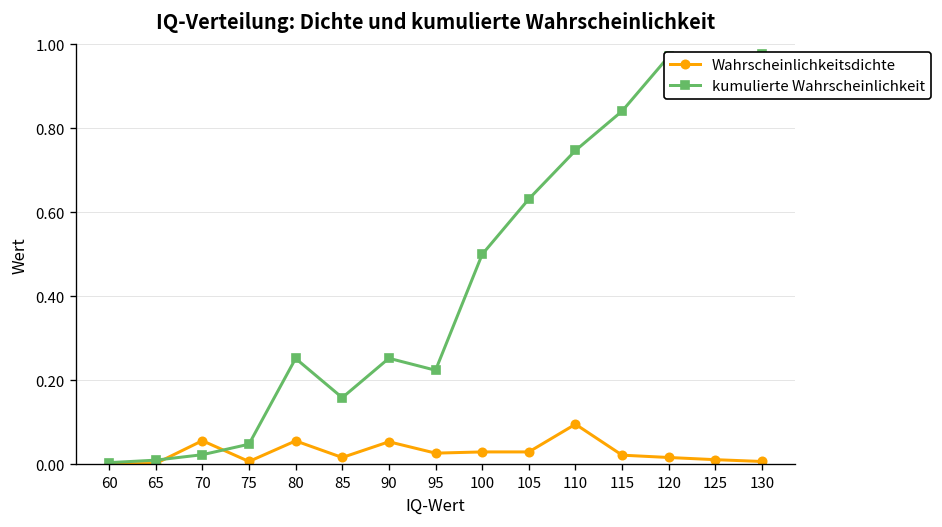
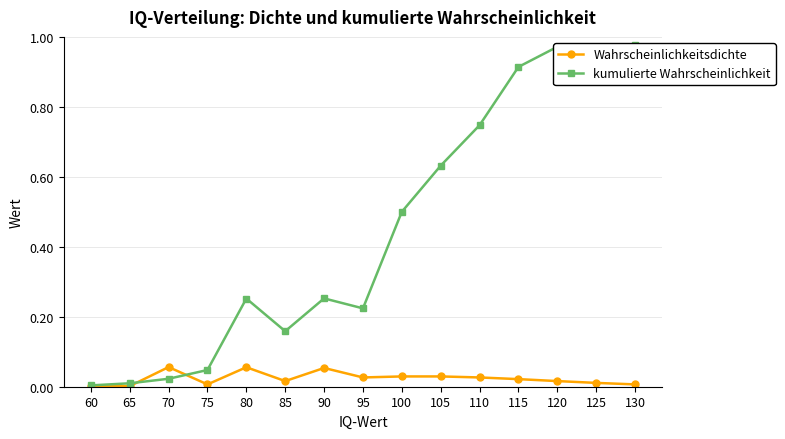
  {
    "Wahrscheinlichkeitsdichte": {
      "65": 0.00,
      "70": 0.06,
      "75": 0.01,
      "80": 0.06,
      "85": 0.02,
      "90": 0.05,
      "95": 0.03,
      "100": 0.03,
      "105": 0.03,
-     "110": 0.10,
+     "110": 0.03,
      "115": 0.02,
      "120": 0.02,
      "125": 0.01,
      "130": 0.01
    },
    "kumulierte Wahrscheinlichkeit": {
      "65": 0.01,
      "70": 0.02,
      "75": 0.05,
      "80": 0.25,
      "85": 0.16,
      "90": 0.25,
      "95": 0.22,
      "100": 0.50,
      "105": 0.63,
      "110": 0.75,
-     "115": 0.84
+     "115": 0.91
    }
  }
